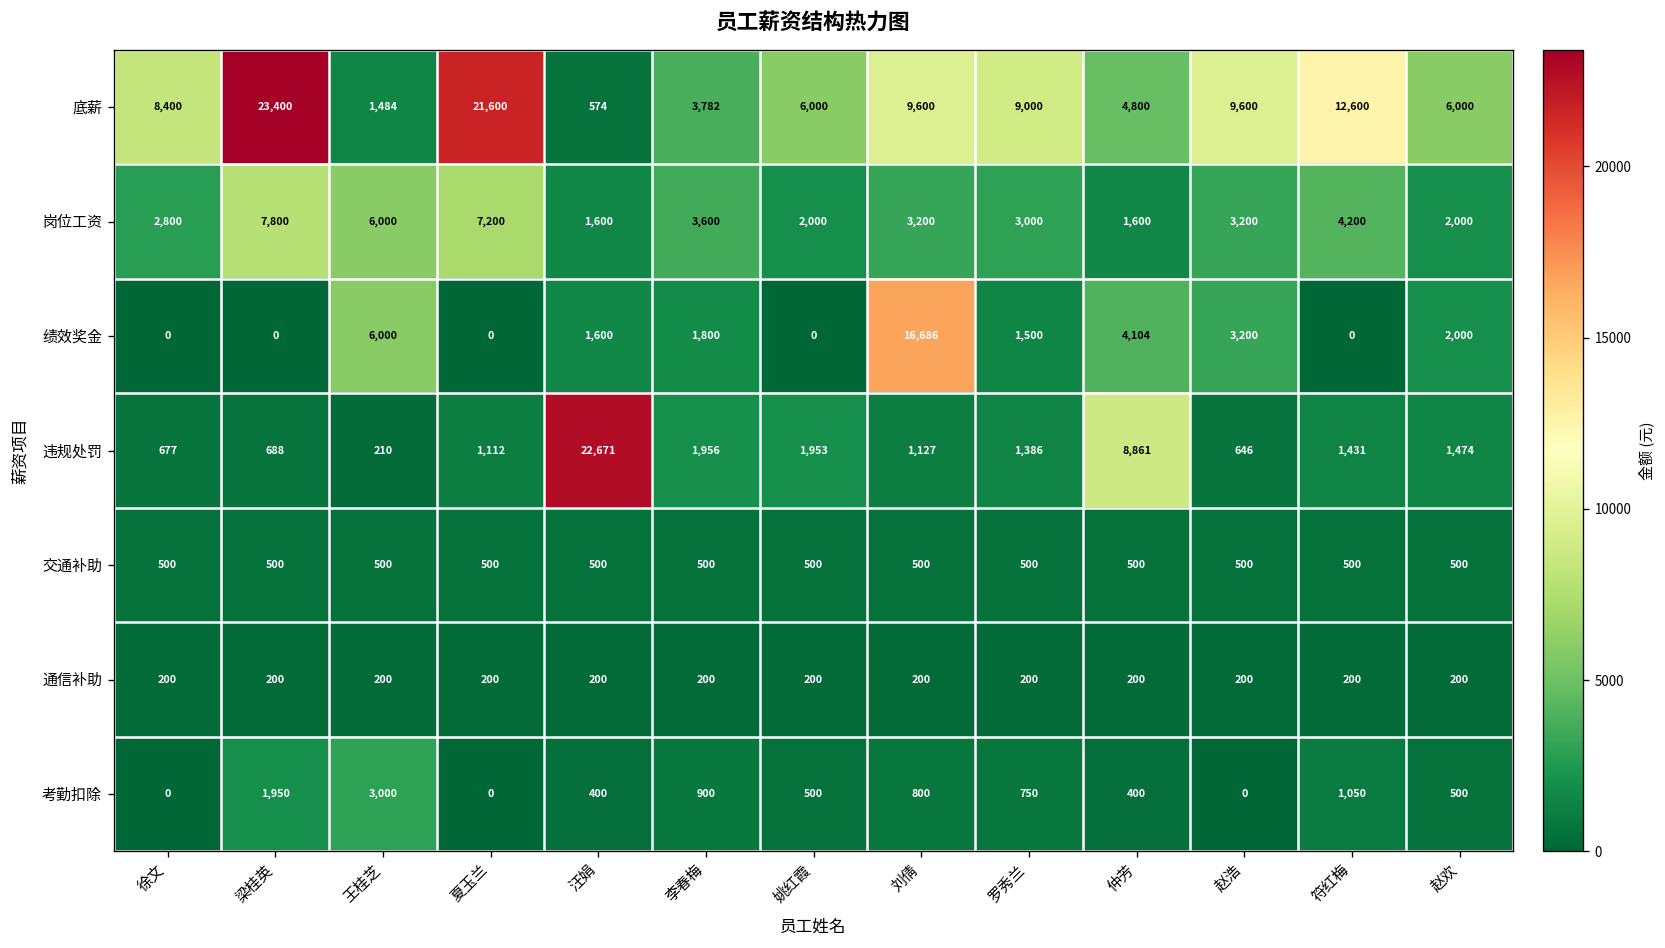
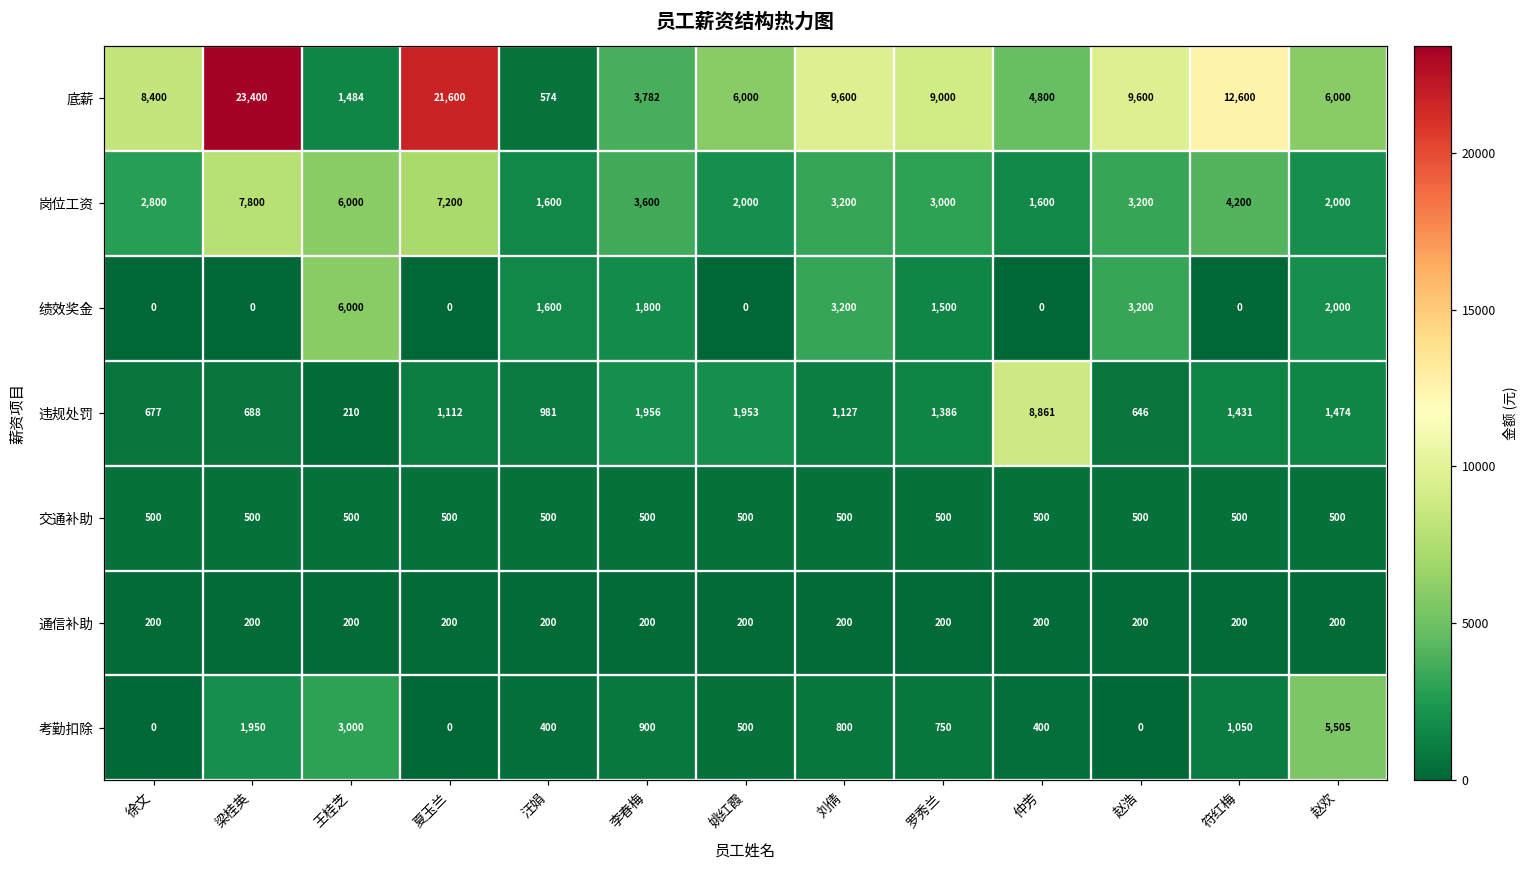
  {
    "底薪": {
      "徐文": "8,400",
      "梁桂英": "23,400",
      "王桂芝": "1,484",
      "夏玉兰": "21,600",
      "汪娟": "574",
      "李春梅": "3,782",
      "姚红霞": "6,000",
      "刘倩": "9,600",
      "罗秀兰": "9,000",
      "仲芳": "4,800",
      "赵浩": "9,600",
      "符红梅": "12,600",
      "赵欢": "6,000"
    },
    "岗位工资": {
      "徐文": "2,800",
      "梁桂英": "7,800",
      "王桂芝": "6,000",
      "夏玉兰": "7,200",
      "汪娟": "1,600",
      "李春梅": "3,600",
      "姚红霞": "2,000",
      "刘倩": "3,200",
      "罗秀兰": "3,000",
      "仲芳": "1,600",
      "赵浩": "3,200",
      "符红梅": "4,200",
      "赵欢": "2,000"
    },
    "绩效奖金": {
      "徐文": "0",
      "梁桂英": "0",
      "王桂芝": "6,000",
      "夏玉兰": "0",
      "汪娟": "1,600",
      "李春梅": "1,800",
      "姚红霞": "0",
-     "刘倩": "16,686",
+     "刘倩": "3,200",
      "罗秀兰": "1,500",
-     "仲芳": "4,104",
+     "仲芳": "0",
      "赵浩": "3,200",
      "符红梅": "0",
      "赵欢": "2,000"
    },
    "违规处罚": {
      "徐文": "677",
      "梁桂英": "688",
      "王桂芝": "210",
      "夏玉兰": "1,112",
-     "汪娟": "22,671",
+     "汪娟": "981",
      "李春梅": "1,956",
      "姚红霞": "1,953",
      "刘倩": "1,127",
      "罗秀兰": "1,386",
      "仲芳": "8,861",
      "赵浩": "646",
      "符红梅": "1,431",
      "赵欢": "1,474"
    },
    "交通补助": {
      "徐文": "500",
      "梁桂英": "500",
      "王桂芝": "500",
      "夏玉兰": "500",
      "汪娟": "500",
      "李春梅": "500",
      "姚红霞": "500",
      "刘倩": "500",
      "罗秀兰": "500",
      "仲芳": "500",
      "赵浩": "500",
      "符红梅": "500",
      "赵欢": "500"
    },
    "通信补助": {
      "徐文": "200",
      "梁桂英": "200",
      "王桂芝": "200",
      "夏玉兰": "200",
      "汪娟": "200",
      "李春梅": "200",
      "姚红霞": "200",
      "刘倩": "200",
      "罗秀兰": "200",
      "仲芳": "200",
      "赵浩": "200",
      "符红梅": "200",
      "赵欢": "200"
    },
    "考勤扣除": {
      "徐文": "0",
      "梁桂英": "1,950",
      "王桂芝": "3,000",
      "夏玉兰": "0",
      "汪娟": "400",
      "李春梅": "900",
      "姚红霞": "500",
      "刘倩": "800",
      "罗秀兰": "750",
      "仲芳": "400",
      "赵浩": "0",
      "符红梅": "1,050",
-     "赵欢": "500"
+     "赵欢": "5,505"
    }
  }
